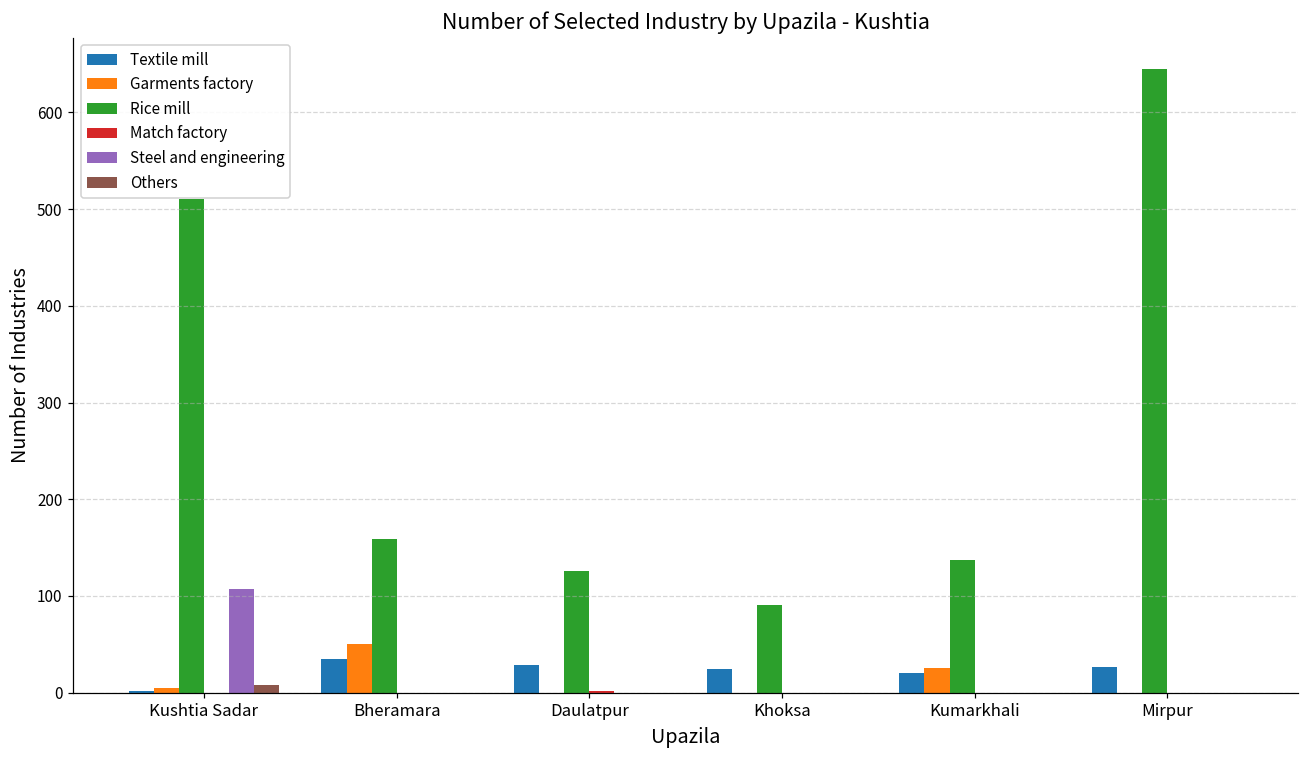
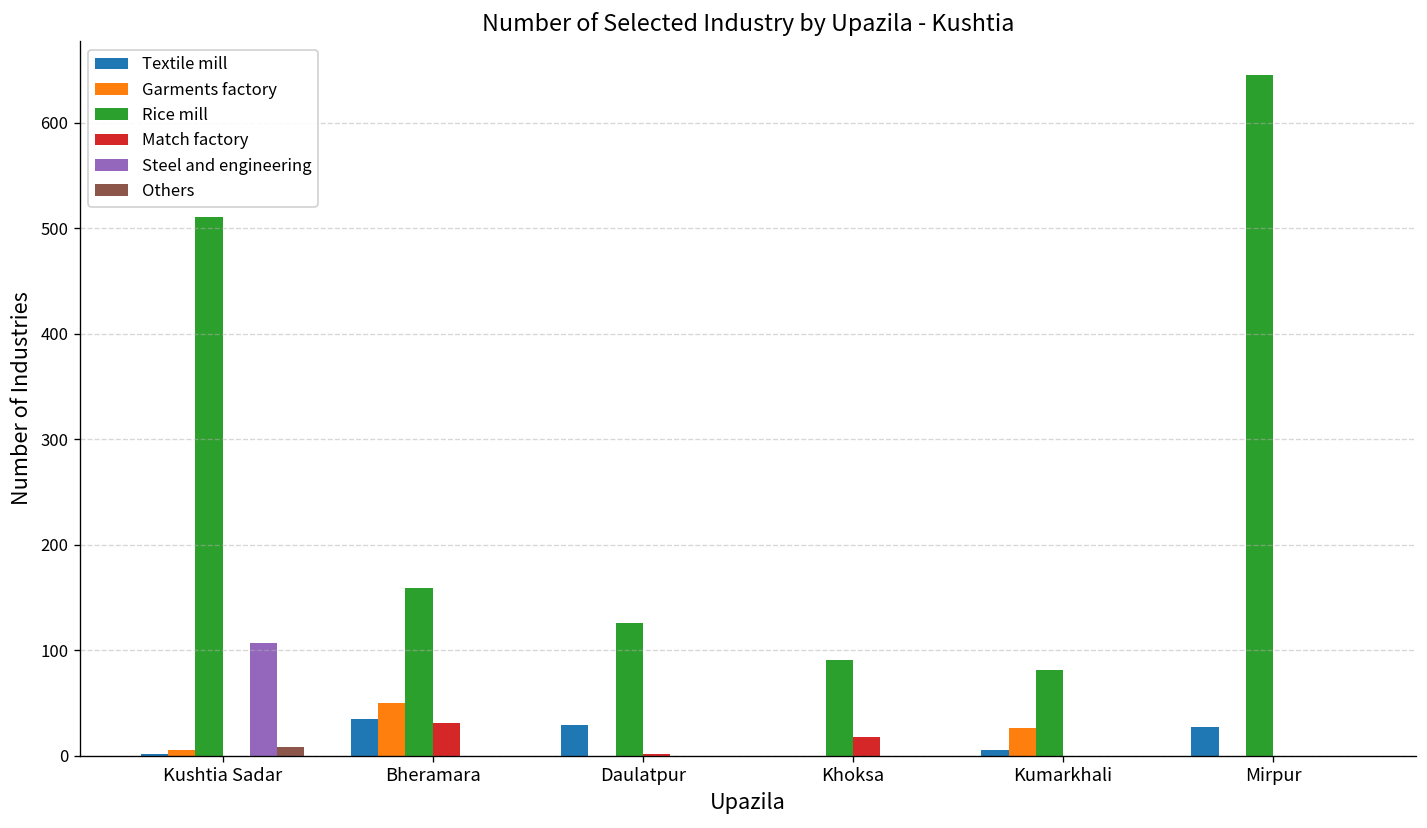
  {
    "Textile mill": {
      "Bheramara": 40,
      "Daulatpur": 30,
-     "Khoksa": 20,
-     "Kumarkhali": 20,
+     "Khoksa": 0,
+     "Kumarkhali": 10,
      "Mirpur": 30
    },
    "Garments factory": {
      "Kushtia Sadar": 10,
      "Bheramara": 50,
      "Daulatpur": 0,
      "Khoksa": 0,
      "Kumarkhali": 30,
      "Mirpur": 0
    },
    "Rice mill": {
      "Kushtia Sadar": 510,
      "Bheramara": 160,
      "Daulatpur": 130,
      "Khoksa": 90,
-     "Kumarkhali": 140,
+     "Kumarkhali": 80,
      "Mirpur": 650
    },
    "Match factory": {
      "Kushtia Sadar": 0,
-     "Bheramara": 0,
-     "Khoksa": 0,
+     "Bheramara": 30,
+     "Khoksa": 20,
      "Kumarkhali": 0,
      "Mirpur": 0
    },
    "Steel and engineering": {
      "Kushtia Sadar": 110,
      "Bheramara": 0,
      "Daulatpur": 0,
      "Khoksa": 0,
      "Kumarkhali": 0,
      "Mirpur": 0
    },
    "Others": {
      "Kushtia Sadar": 10,
      "Bheramara": 0,
      "Daulatpur": 0,
      "Khoksa": 0,
      "Kumarkhali": 0,
      "Mirpur": 0
    }
  }
